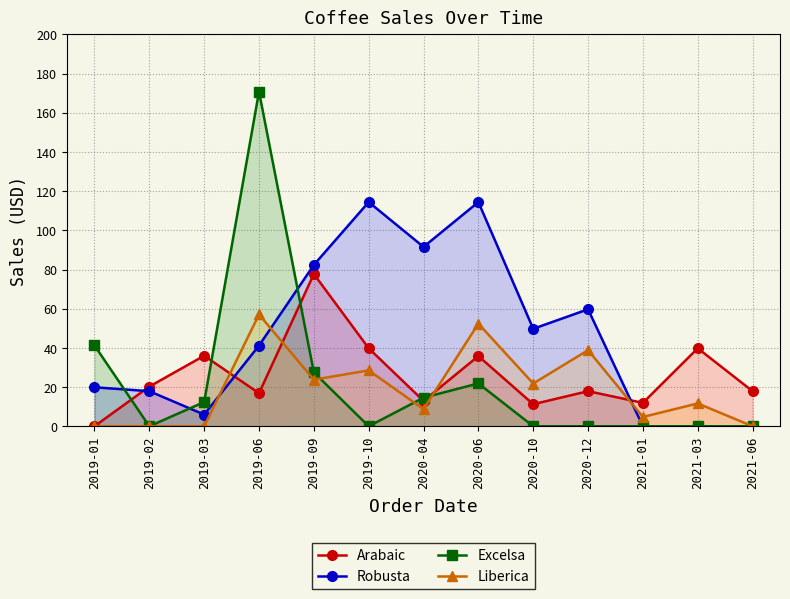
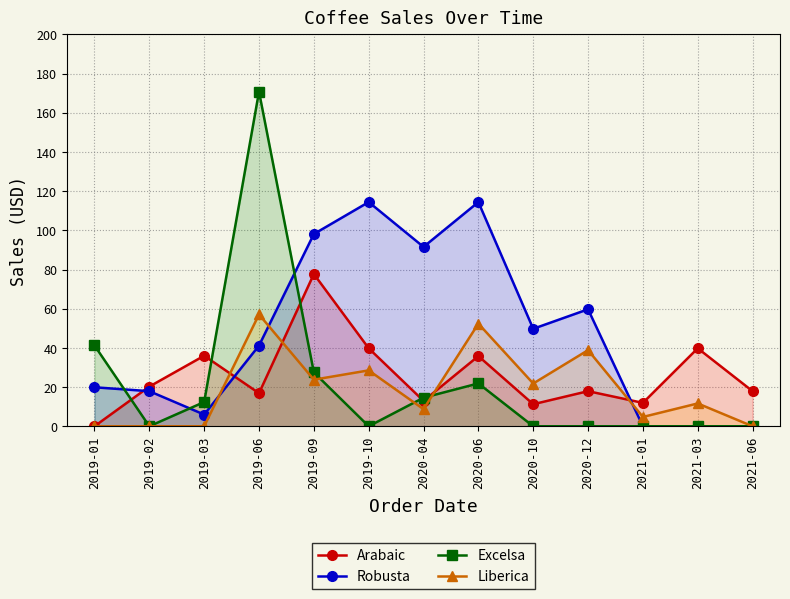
  {
    "Arabaic": {
      "2019-02": 20,
      "2019-03": 36,
      "2019-06": 17,
      "2019-09": 78,
      "2019-10": 40,
      "2020-04": 13,
      "2020-06": 36,
      "2020-10": 11,
      "2020-12": 18,
      "2021-01": 12,
      "2021-03": 40,
      "2021-06": 18
    },
    "Robusta": {
      "2019-01": 20,
      "2019-02": 18,
      "2019-03": 6,
      "2019-06": 41,
-     "2019-09": 82,
+     "2019-09": 98,
      "2019-10": 114,
      "2020-04": 92,
      "2020-06": 114,
      "2020-10": 50,
      "2020-12": 60
    },
    "Excelsa": {
      "2019-01": 41,
      "2019-03": 12,
      "2019-06": 171,
      "2019-09": 28,
      "2019-10": 0,
      "2020-04": 15,
      "2020-06": 22,
      "2020-10": 0,
      "2020-12": 0
    },
    "Liberica": {
      "2019-03": 0,
      "2019-06": 57,
      "2019-09": 24,
      "2019-10": 29,
      "2020-04": 9,
      "2020-06": 52,
      "2020-10": 22,
      "2020-12": 39,
      "2021-01": 5,
      "2021-03": 12
    }
  }
